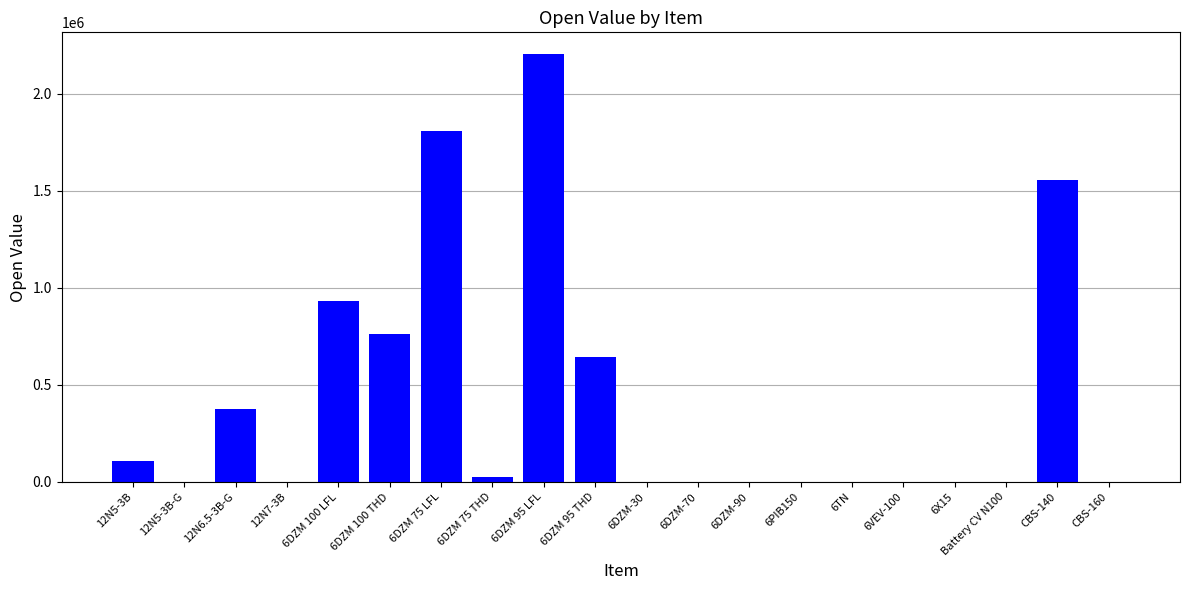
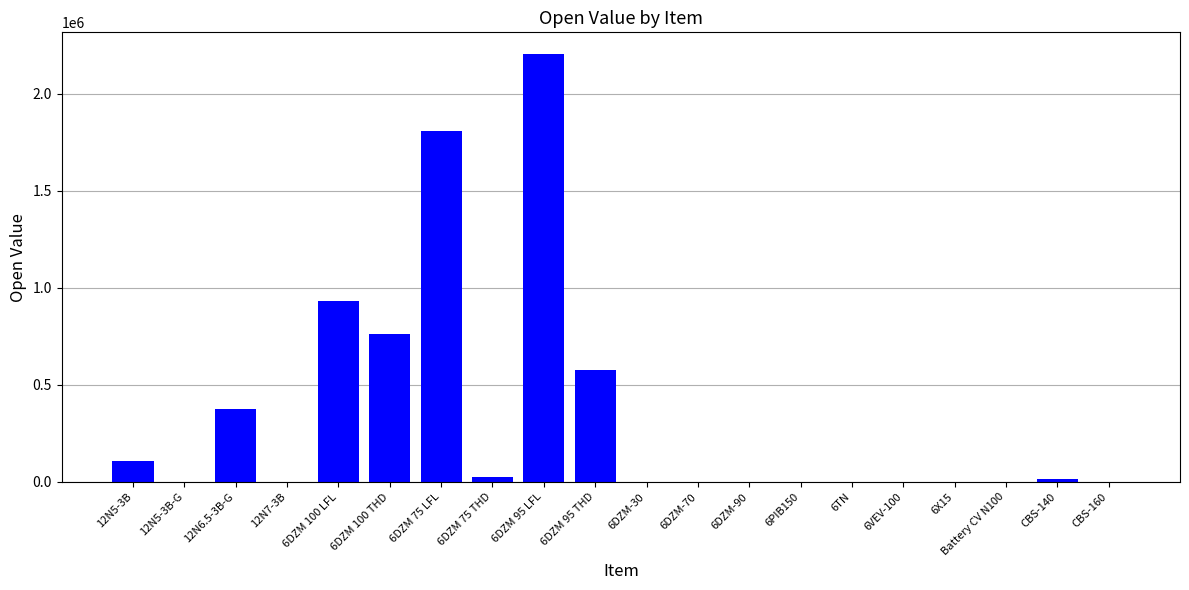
  {
    "12N5-3B": 110000,
    "12N5-3B-G": 0,
    "12N6.5-3B-G": 370000,
    "12N7-3B": 0,
    "6DZM 100 LFL": 930000,
    "6DZM 100 THD": 760000,
    "6DZM 75 LFL": 1810000,
    "6DZM 75 THD": 30000,
    "6DZM 95 LFL": 2210000,
-   "6DZM 95 THD": 640000,
+   "6DZM 95 THD": 580000,
    "6DZM-30": 0,
    "6DZM-70": 0,
    "6DZM-90": 0,
    "6PIB150": 0,
    "6TN": 0,
    "6VEV-100": 0,
    "6X15": 0,
    "Battery CV N100": 0,
-   "CBS-140": 1560000,
+   "CBS-140": 10000,
    "CBS-160": 0
  }
